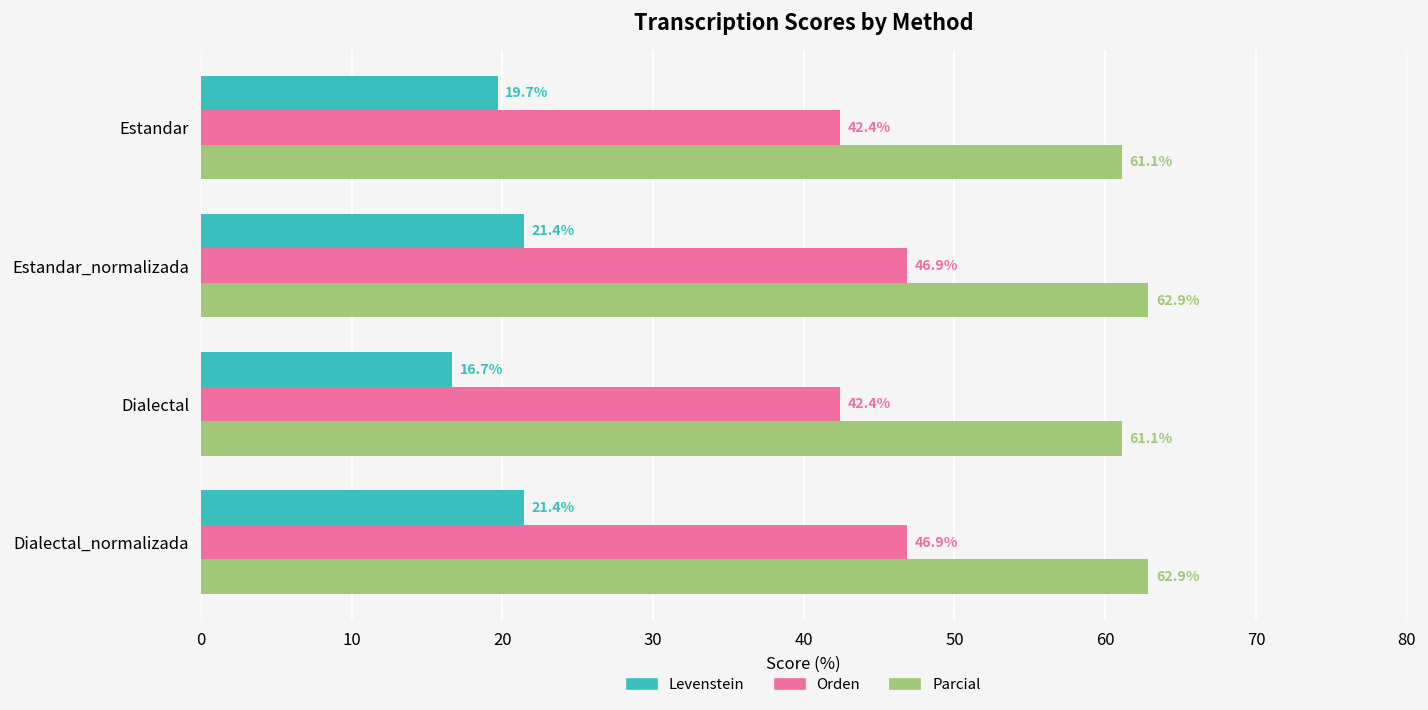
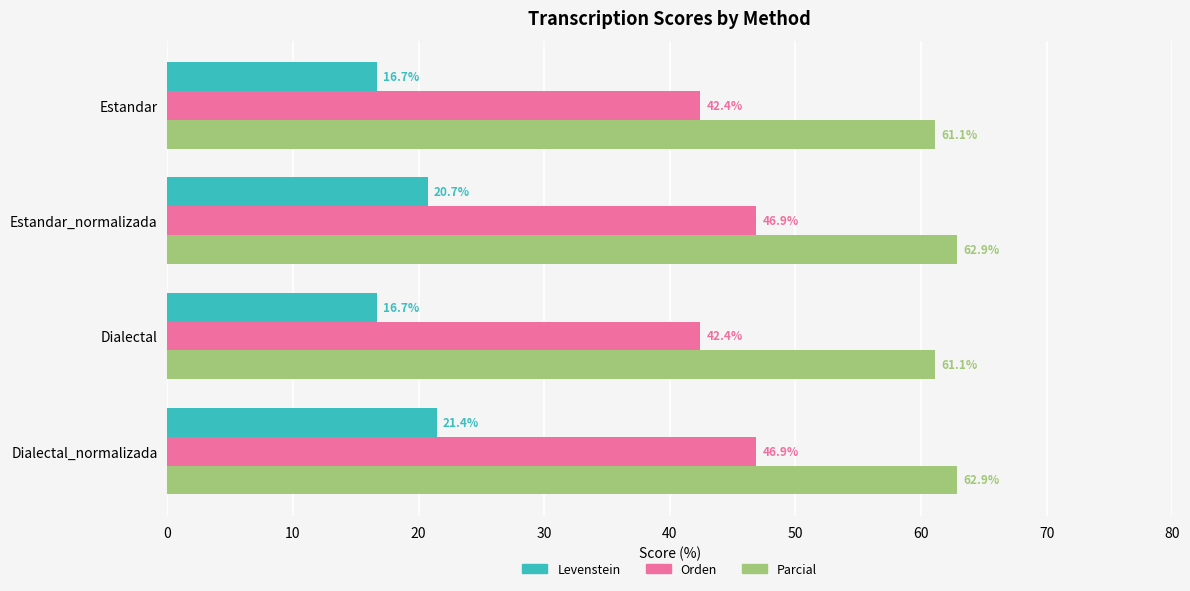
  {
    "Levenstein": {
-     "Estandar": "19.7%",
-     "Estandar_normalizada": "21.4%",
+     "Estandar": "16.7%",
+     "Estandar_normalizada": "20.7%",
      "Dialectal": "16.7%",
      "Dialectal_normalizada": "21.4%"
    },
    "Orden": {
      "Estandar": "42.4%",
      "Estandar_normalizada": "46.9%",
      "Dialectal": "42.4%",
      "Dialectal_normalizada": "46.9%"
    },
    "Parcial": {
      "Estandar": "61.1%",
      "Estandar_normalizada": "62.9%",
      "Dialectal": "61.1%",
      "Dialectal_normalizada": "62.9%"
    }
  }
